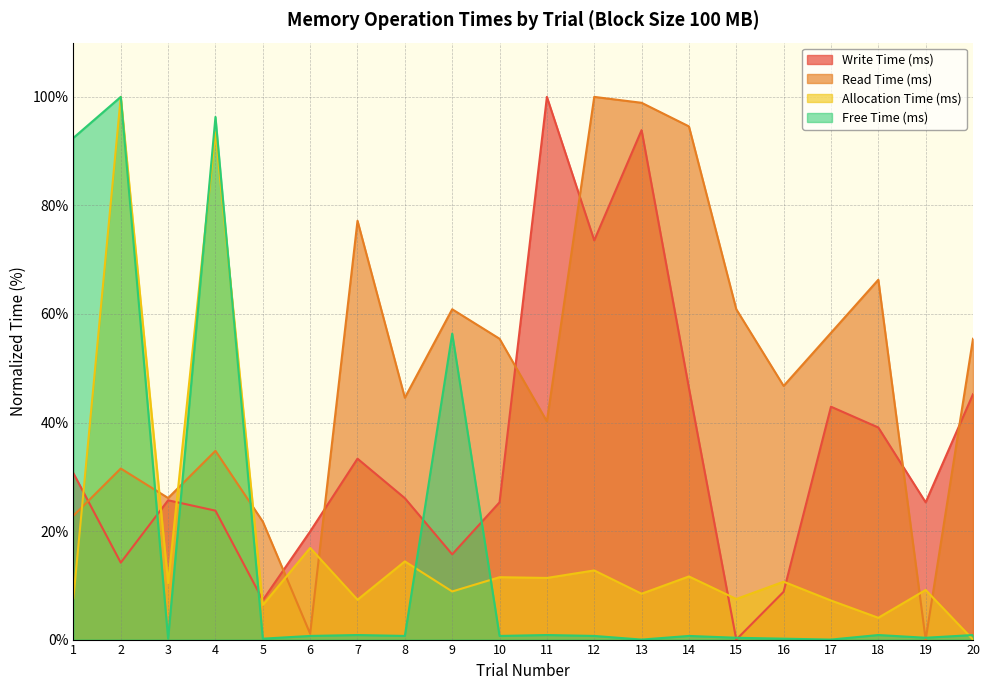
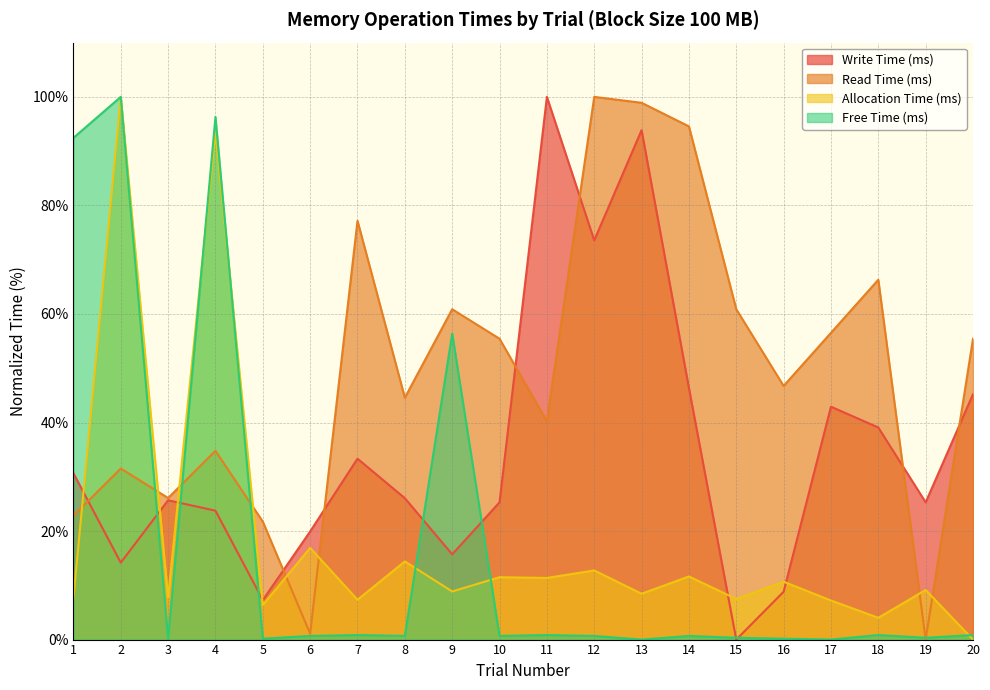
  {
    "Allocation Time (ms)": {
      "1": "8%",
-     "3": "10%",
+     "3": "8%",
      "4": "93%",
      "5": "6%",
      "6": "17%",
      "7": "7%",
      "8": "14%",
      "9": "9%",
      "10": "11%",
      "11": "11%",
      "12": "13%",
      "13": "8%",
      "14": "12%",
      "15": "7%",
      "16": "11%",
      "17": "7%",
      "18": "4%",
      "19": "9%",
      "20": "0%"
    },
    "Free Time (ms)": {
      "1": "92%",
      "3": "0%",
      "4": "96%",
      "5": "0%",
      "7": "1%",
      "8": "1%",
      "9": "56%",
      "10": "1%",
      "11": "1%",
      "12": "1%",
      "13": "0%",
      "14": "1%",
      "16": "0%",
      "17": "0%",
      "18": "1%",
      "20": "1%"
    }
  }
